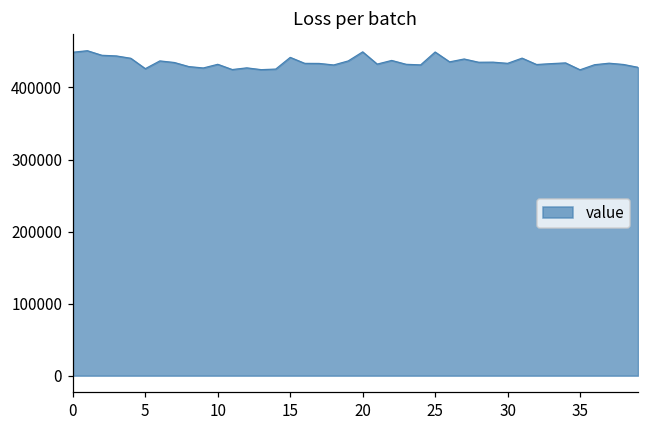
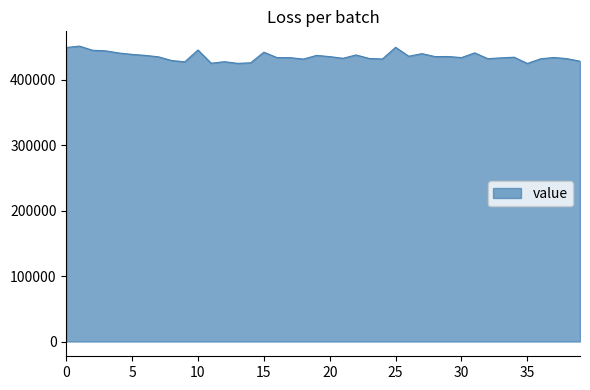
  {
    "0": 450000,
-   "5": 430000,
-   "10": 430000,
+   "5": 440000,
+   "10": 450000,
    "15": 440000,
-   "20": 450000,
+   "20": 430000,
    "25": 450000,
    "30": 430000,
    "35": 420000
  }
